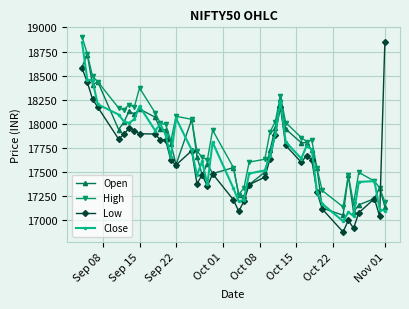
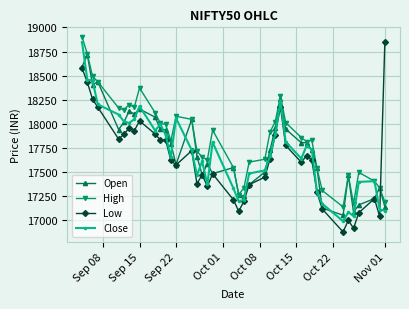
  {
    "Low": {
-     "Sep 15": 17900,
+     "Sep 15": 18000,
      "Nov 01": 18900
    }
  }
